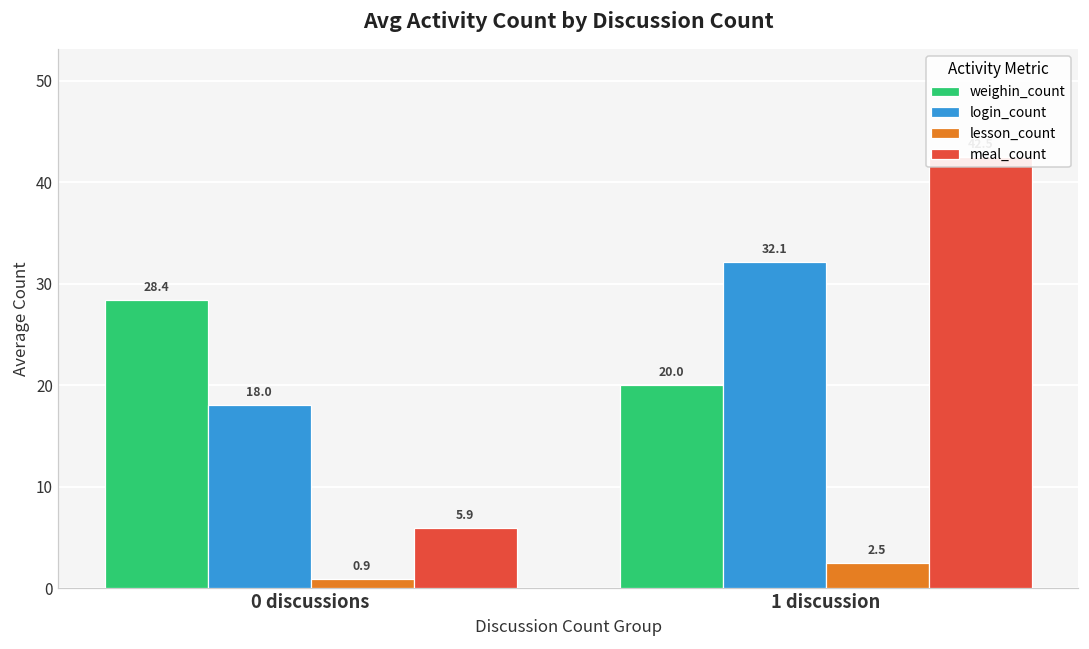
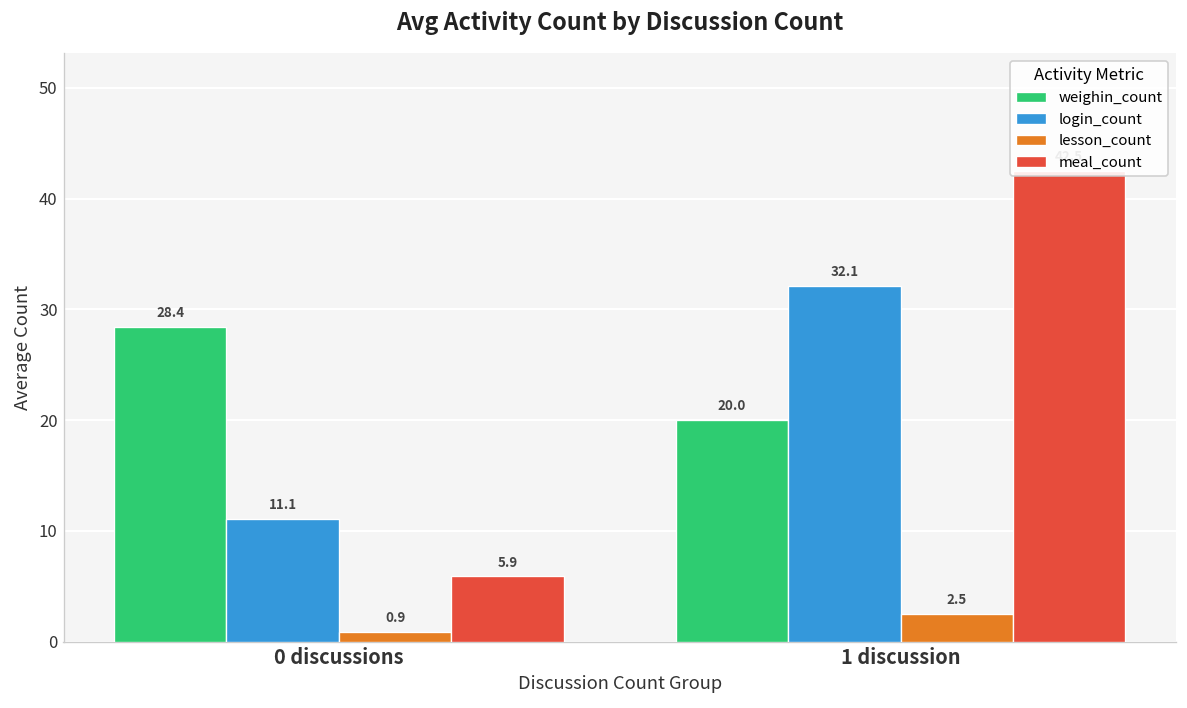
  {
    "weighin_count": {
      "0 discussions": 28.4,
      "1 discussion": 20.0
    },
    "login_count": {
-     "0 discussions": 18.0,
+     "0 discussions": 11.1,
      "1 discussion": 32.1
    }
  }
